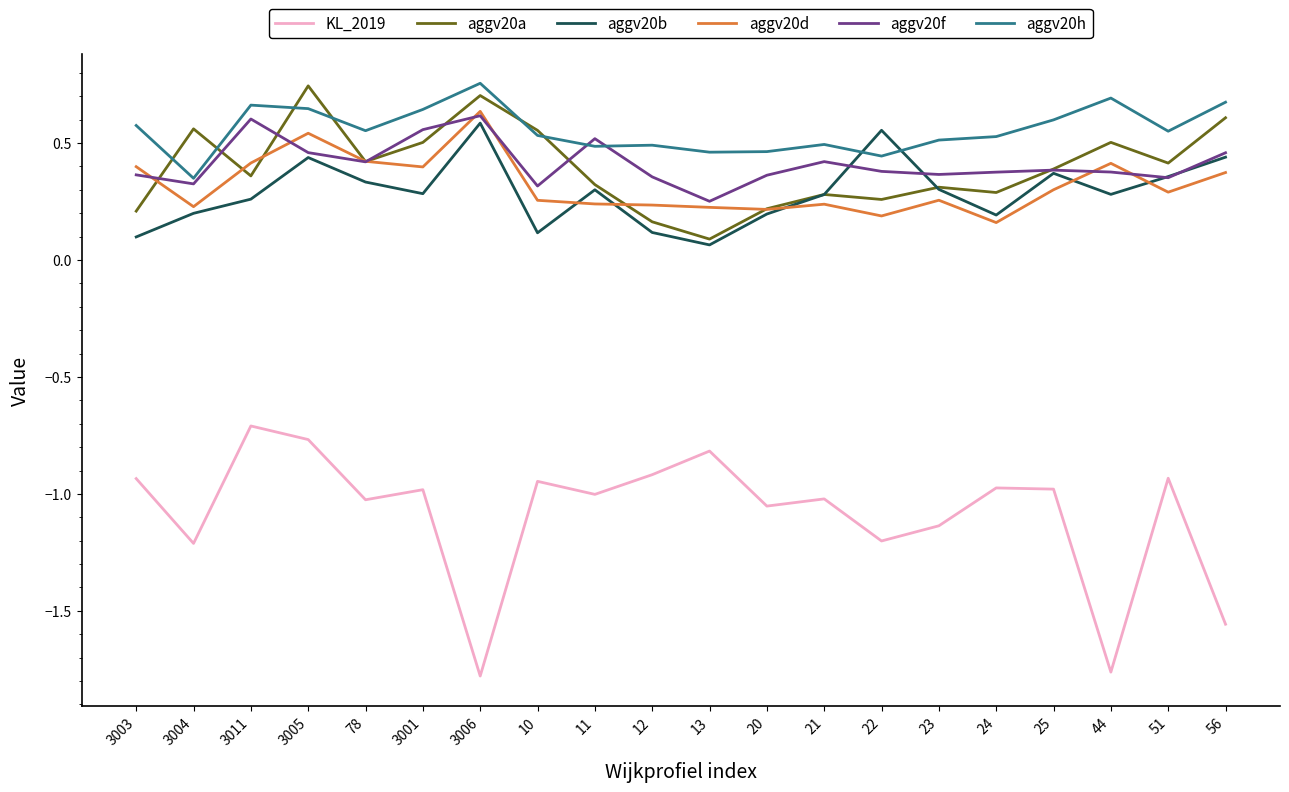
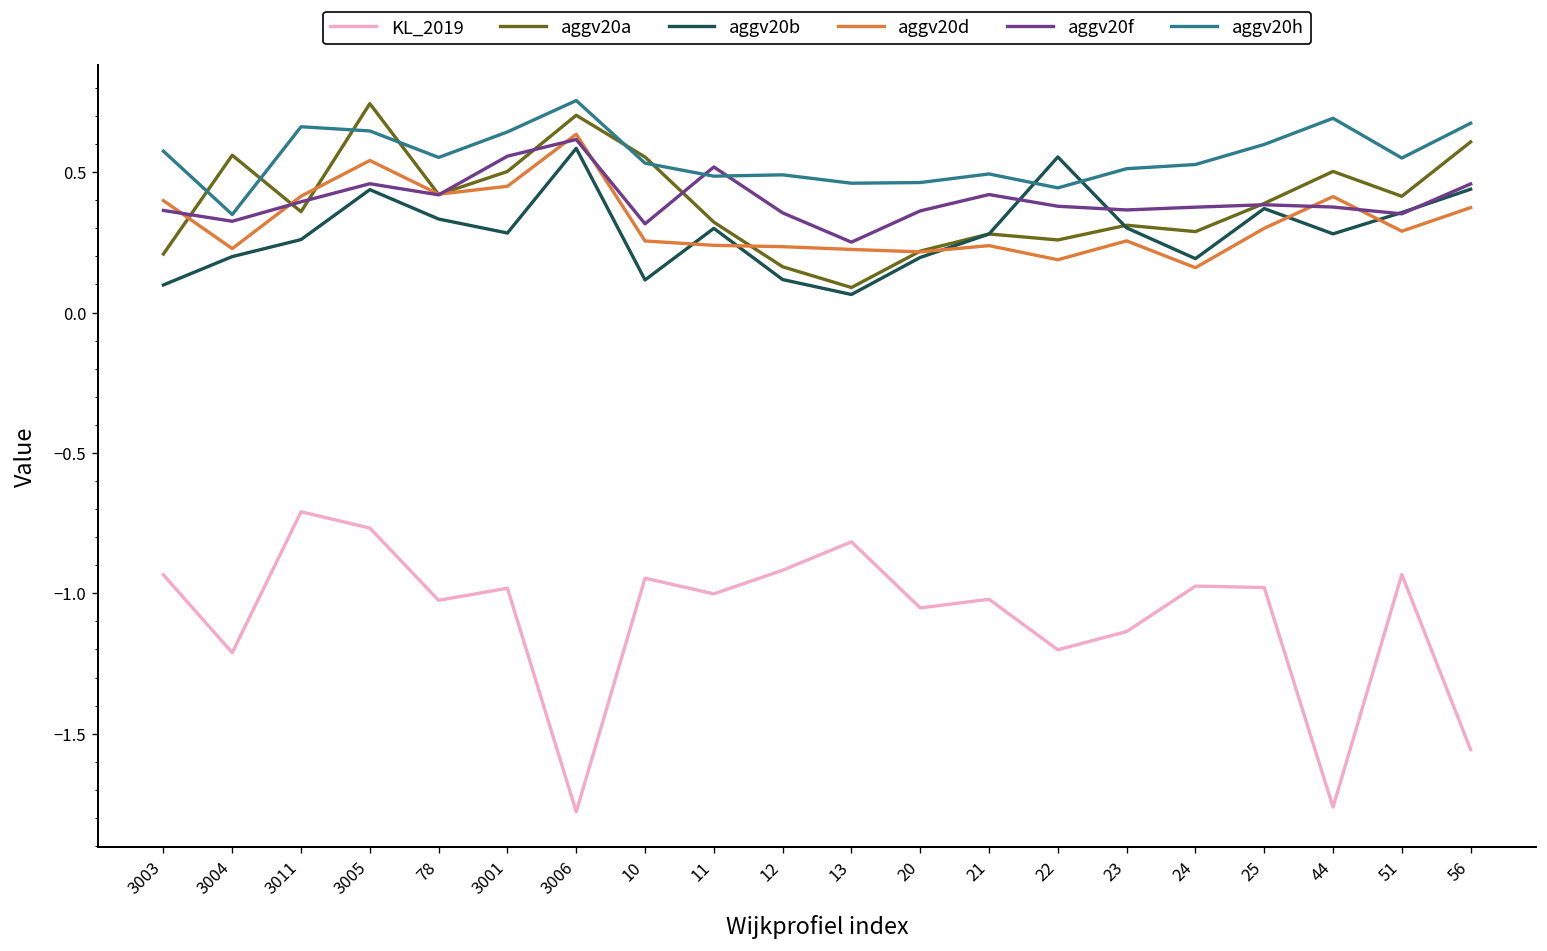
  {
    "KL_2019": {
      "3003": -0.93,
      "3004": -1.21,
      "3011": -0.71,
      "3005": -0.77,
      "78": -1.03,
      "3001": -0.98,
      "3006": -1.78,
      "10": -0.95,
      "11": -1.00,
      "12": -0.92,
      "13": -0.82,
      "20": -1.05,
      "21": -1.02,
      "22": -1.20,
      "23": -1.14,
      "24": -0.97,
      "25": -0.98,
      "44": -1.76,
      "51": -0.93,
      "56": -1.56
    },
    "aggv20a": {
      "3003": 0.21,
      "3004": 0.56,
      "3011": 0.36,
      "3005": 0.74,
      "3001": 0.50,
      "3006": 0.70,
      "10": 0.55,
      "11": 0.32,
      "12": 0.16,
      "13": 0.09,
      "22": 0.26,
      "24": 0.29,
      "44": 0.50,
      "51": 0.41,
      "56": 0.61
    },
    "aggv20b": {
      "3003": 0.10,
      "3004": 0.20,
      "3011": 0.26,
      "3005": 0.44,
      "78": 0.33,
      "3001": 0.28,
      "3006": 0.58,
      "10": 0.12,
      "11": 0.30,
      "12": 0.12,
      "13": 0.06,
      "20": 0.20,
      "22": 0.55,
      "24": 0.19,
      "25": 0.37,
      "44": 0.28,
      "56": 0.44
    },
    "aggv20d": {
      "3003": 0.40,
      "3004": 0.23,
      "3011": 0.41,
      "3005": 0.54,
-     "3001": 0.40,
+     "3001": 0.45,
      "3006": 0.64,
      "10": 0.25,
      "11": 0.24,
      "12": 0.23,
      "13": 0.22,
      "21": 0.24,
      "22": 0.19,
      "23": 0.26,
      "24": 0.16,
      "25": 0.30,
      "44": 0.41,
      "51": 0.29,
      "56": 0.37
    },
    "aggv20f": {
      "3003": 0.36,
      "3004": 0.33,
-     "3011": 0.60,
+     "3011": 0.39,
      "3005": 0.46,
      "3001": 0.56,
      "3006": 0.62,
      "10": 0.32,
      "11": 0.52,
      "12": 0.36,
      "13": 0.25,
      "20": 0.36,
      "21": 0.42,
      "22": 0.38,
      "23": 0.37,
      "24": 0.38,
      "44": 0.38,
      "56": 0.46
    },
    "aggv20h": {
      "3003": 0.57,
      "3004": 0.35,
      "3011": 0.66,
      "3005": 0.65,
      "78": 0.55,
      "3001": 0.64,
      "3006": 0.76,
      "10": 0.53,
      "11": 0.49,
      "12": 0.49,
      "13": 0.46,
      "20": 0.46,
      "21": 0.49,
      "22": 0.44,
      "23": 0.51,
      "24": 0.53,
      "25": 0.60,
      "44": 0.69,
      "51": 0.55,
      "56": 0.67
    }
  }
